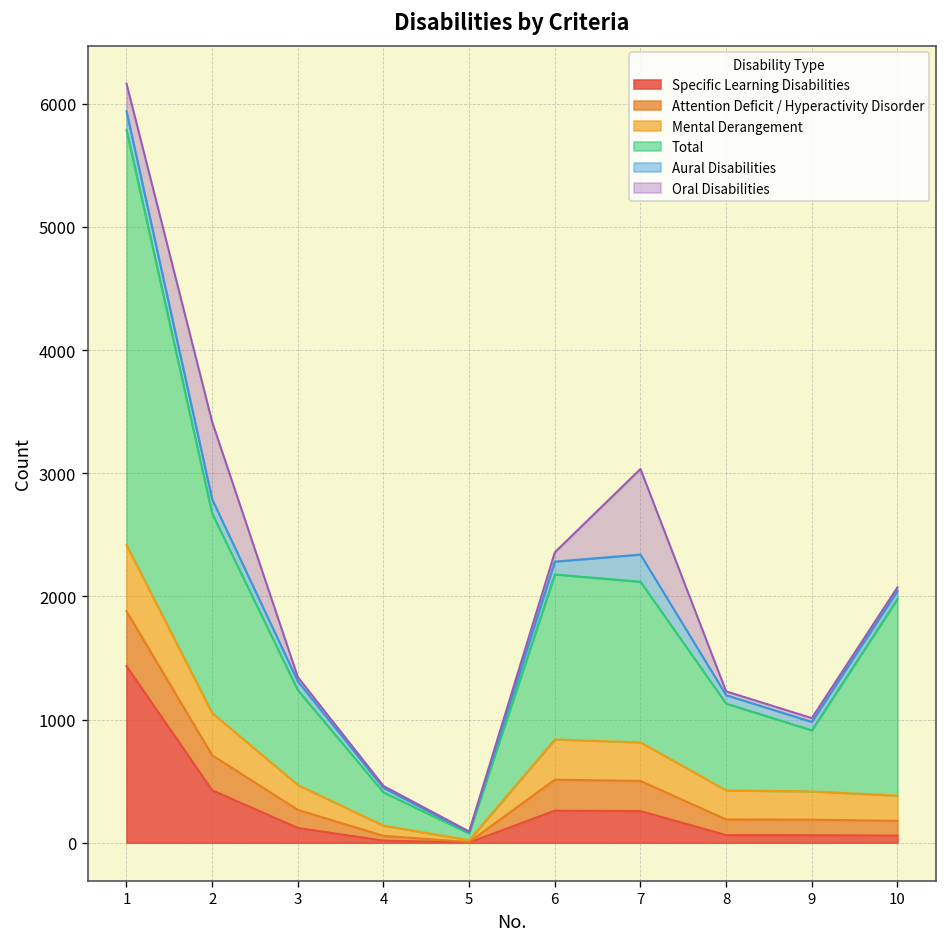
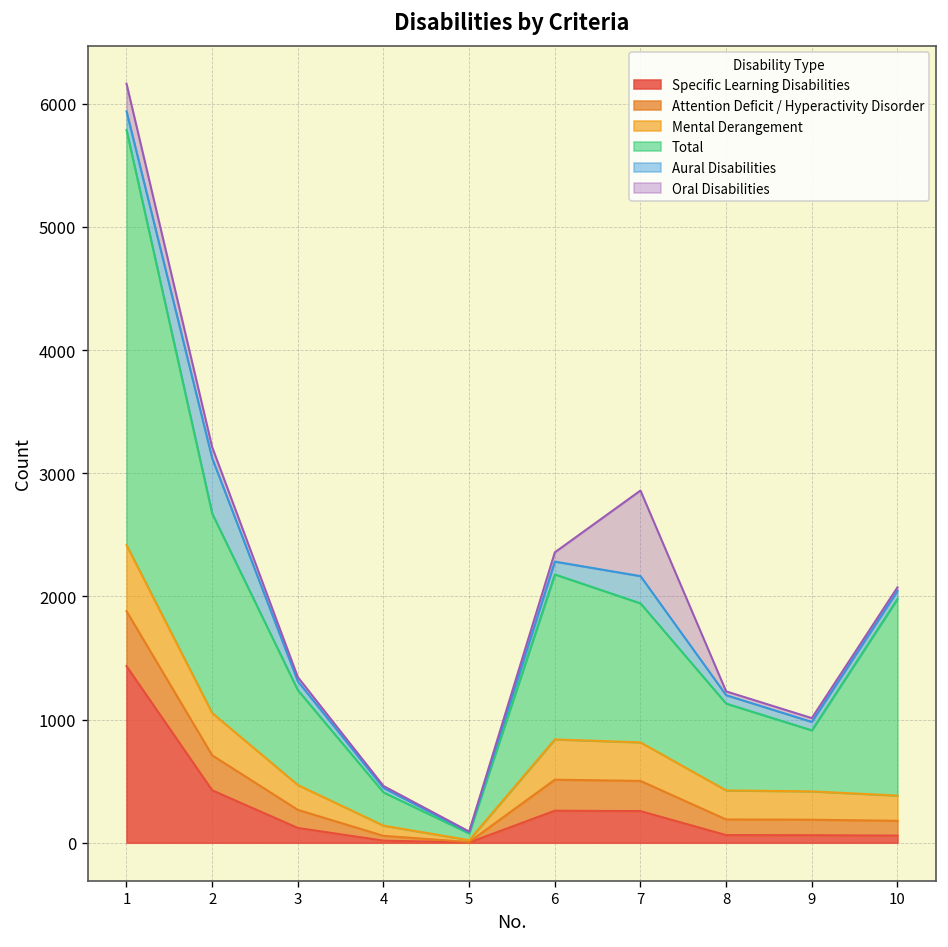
  {
    "Total": {
      "1": 3370,
      "2": 1620,
      "3": 770,
      "4": 270,
      "6": 1340,
-     "7": 1300,
+     "7": 1130,
      "8": 710,
      "9": 500,
      "10": 1600
    },
    "Aural Disabilities": {
      "1": 150,
-     "2": 120,
+     "2": 450,
      "3": 70,
      "6": 100,
      "7": 220,
      "8": 70,
      "9": 70,
      "10": 70
    },
    "Oral Disabilities": {
      "1": 230,
-     "2": 630,
+     "2": 90,
      "3": 30,
      "6": 80,
      "7": 700,
      "8": 30,
      "9": 30,
      "10": 30
    }
  }
